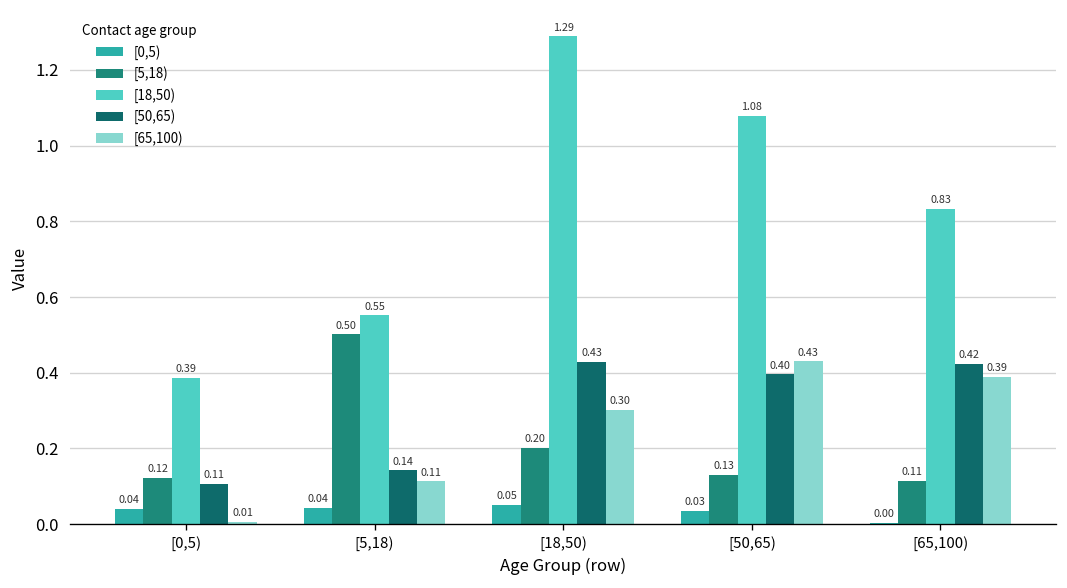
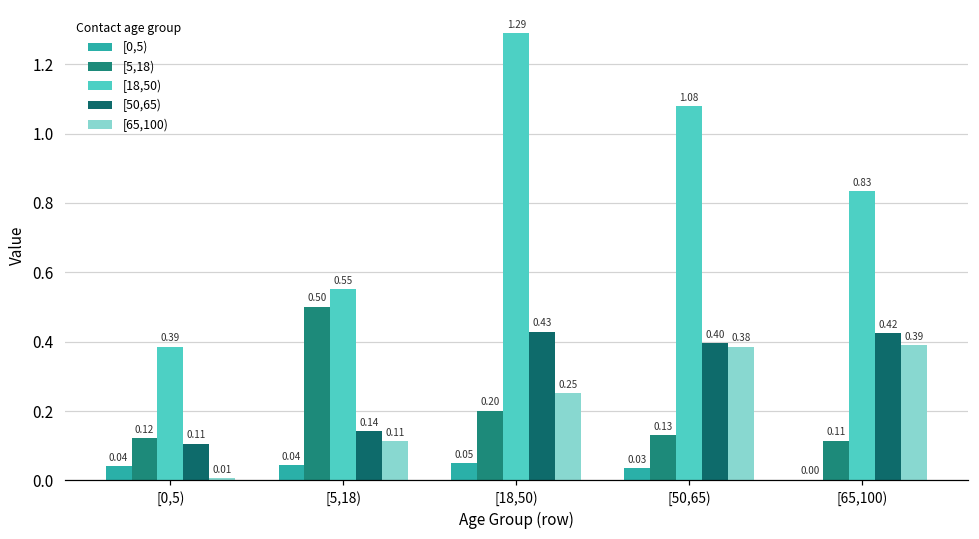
  {
    "[65,100)": {
      "[0,5)": 0.01,
      "[5,18)": 0.11,
-     "[18,50)": 0.30,
-     "[50,65)": 0.43,
+     "[18,50)": 0.25,
+     "[50,65)": 0.38,
      "[65,100)": 0.39
    }
  }
